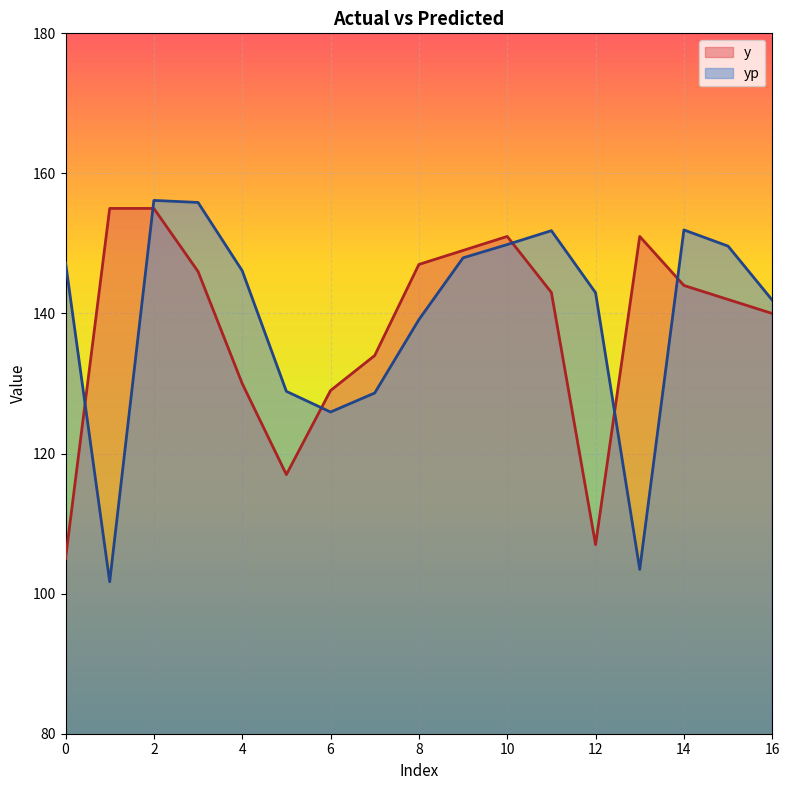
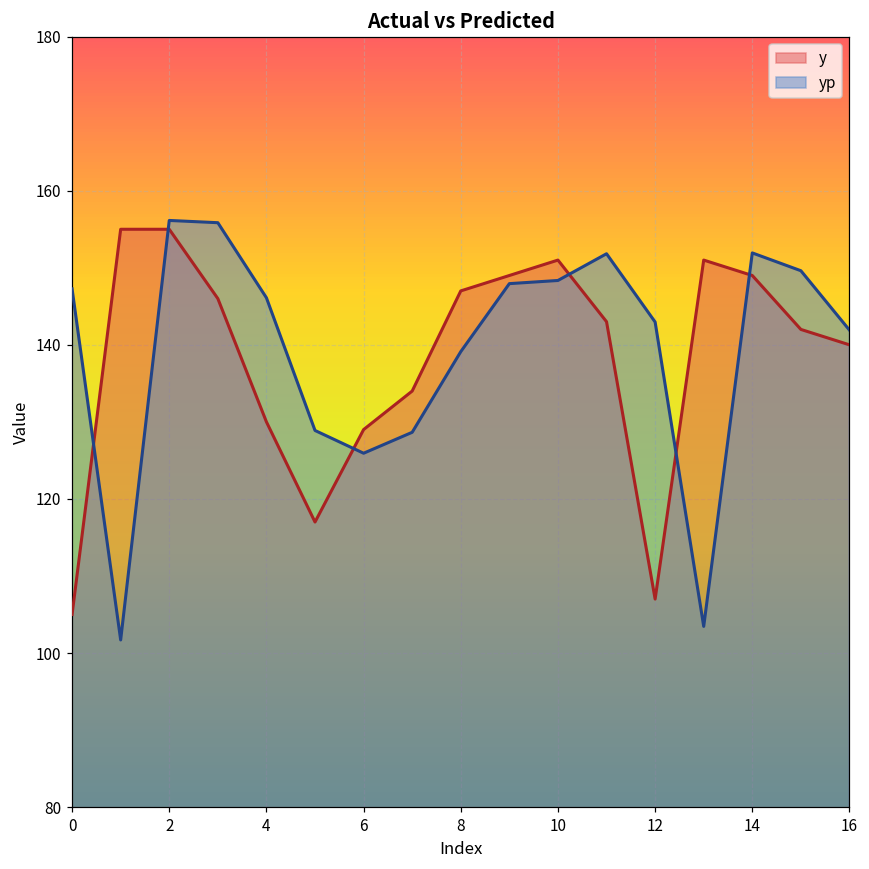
  {
    "y": {
      "0": 105,
      "2": 155,
      "4": 130,
      "6": 129,
      "8": 147,
      "10": 151,
      "12": 107,
-     "14": 144,
+     "14": 149,
      "16": 140
    },
    "yp": {
      "0": 147,
      "2": 156,
      "4": 146,
      "6": 126,
      "8": 139,
-     "10": 150,
+     "10": 148,
      "12": 143,
      "14": 152,
      "16": 142
    }
  }
